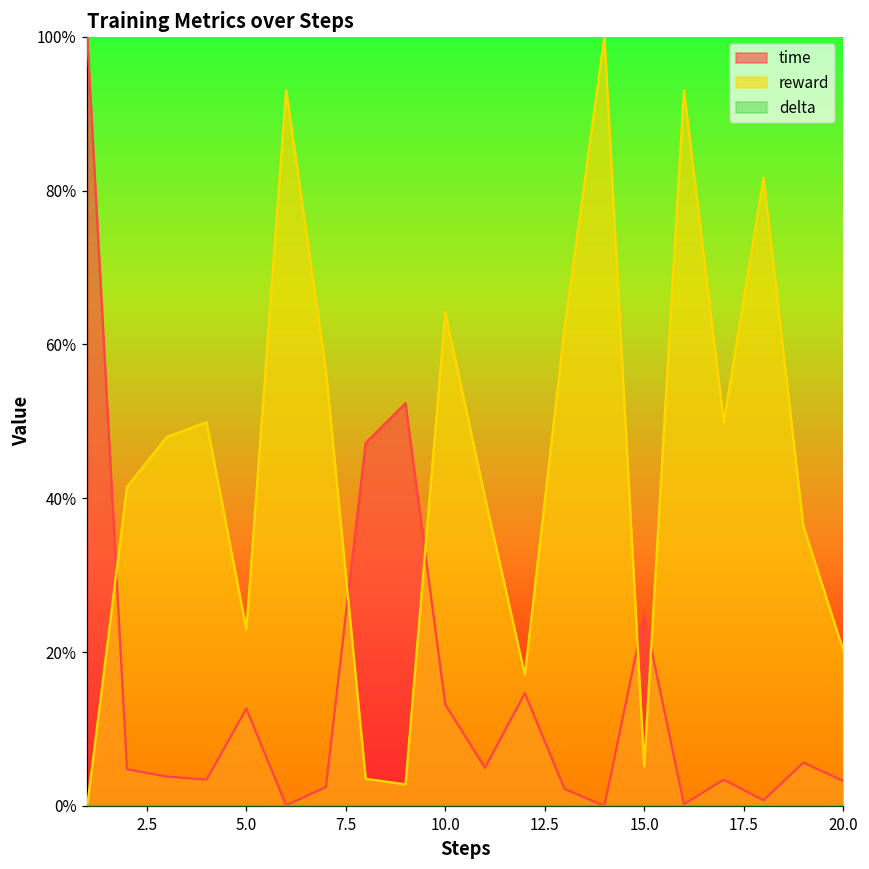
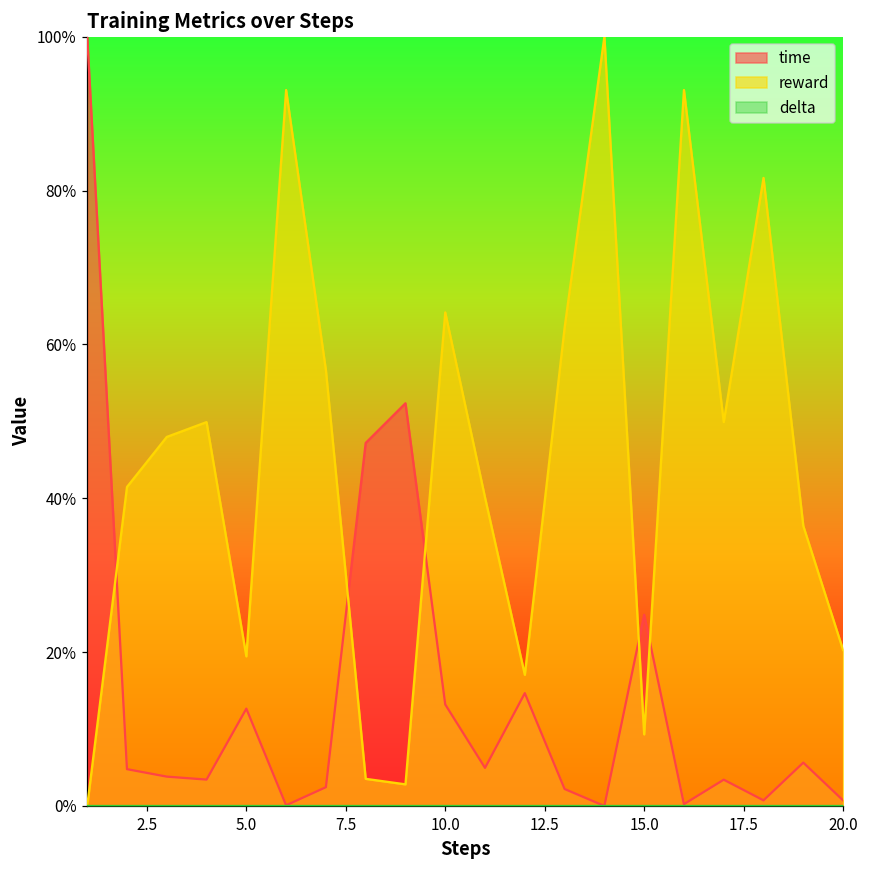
  {
    "time": {
      "5.0": "13%",
      "10.0": "13%",
      "15.0": "25%",
-     "20.0": "3%"
+     "20.0": "1%"
    },
    "reward": {
-     "5.0": "23%",
+     "5.0": "19%",
      "10.0": "64%",
-     "15.0": "5%",
+     "15.0": "9%",
      "20.0": "20%"
    },
    "delta": {
      "5.0": "0%",
      "10.0": "0%",
      "15.0": "0%",
      "20.0": "0%"
    }
  }
